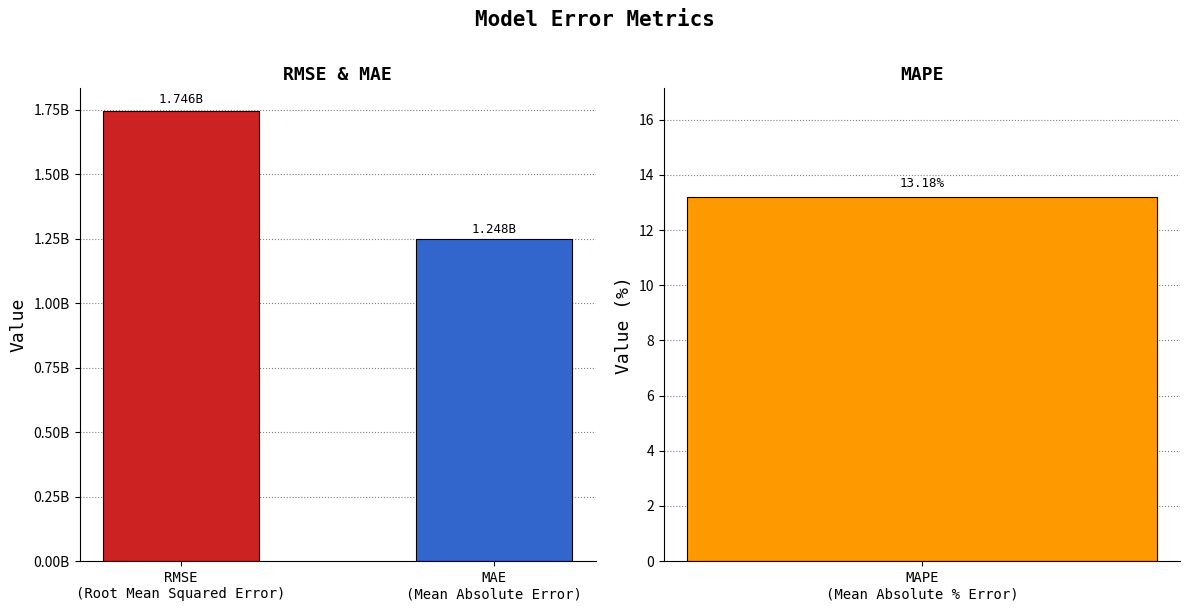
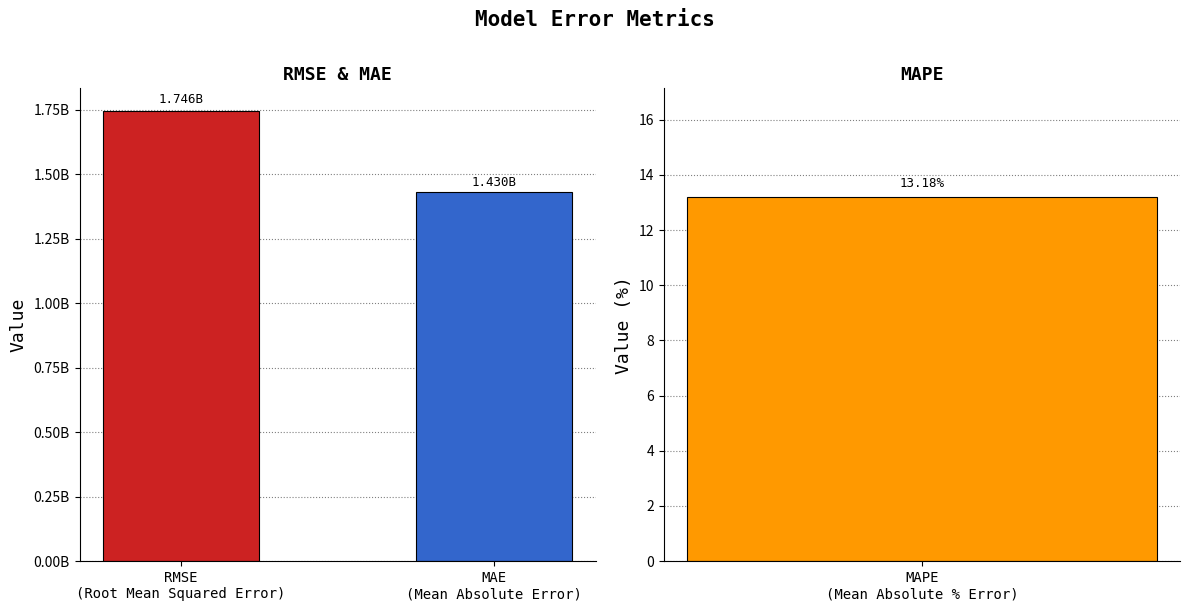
  {
    "RMSE & MAE": {
      "RMSE (Root Mean Squared Error)": "1.746B",
-     "MAE (Mean Absolute Error)": "1.248B"
+     "MAE (Mean Absolute Error)": "1.430B"
    },
    "MAPE": {
      "MAPE (Mean Absolute % Error)": "13.18%"
    }
  }
